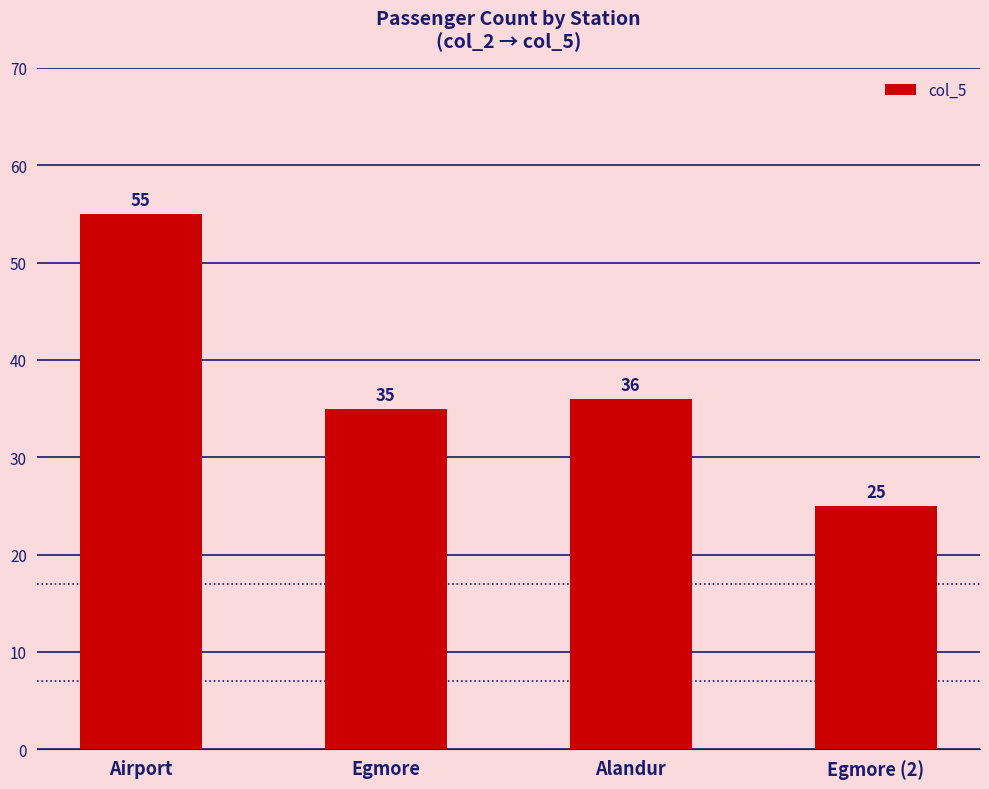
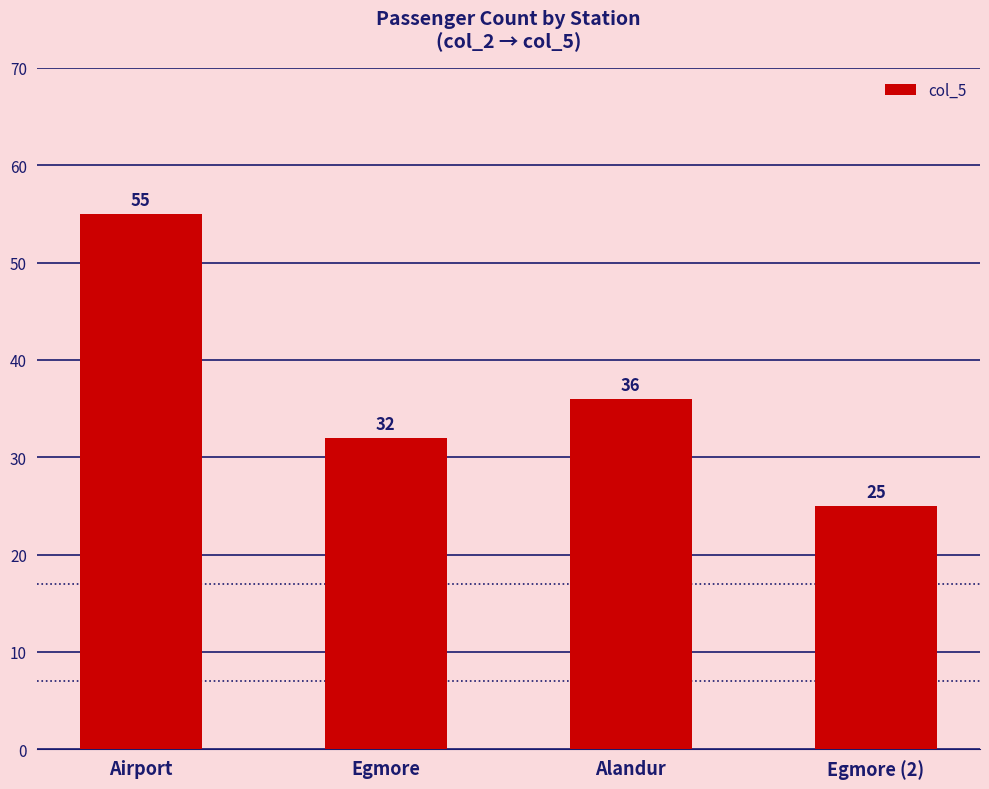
  {
    "Airport": 55,
-   "Egmore": 35,
+   "Egmore": 32,
    "Alandur": 36,
    "Egmore (2)": 25
  }
